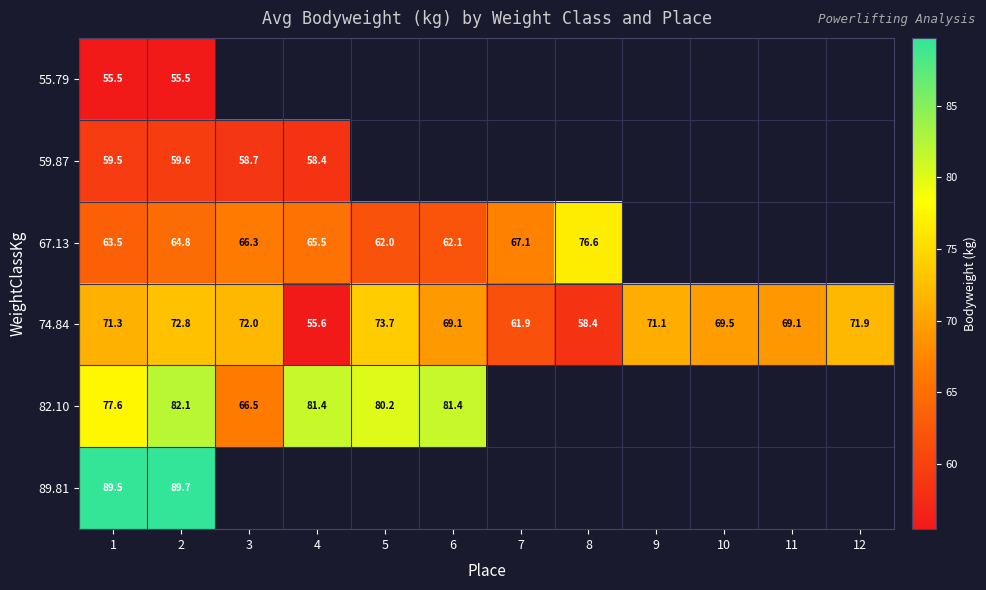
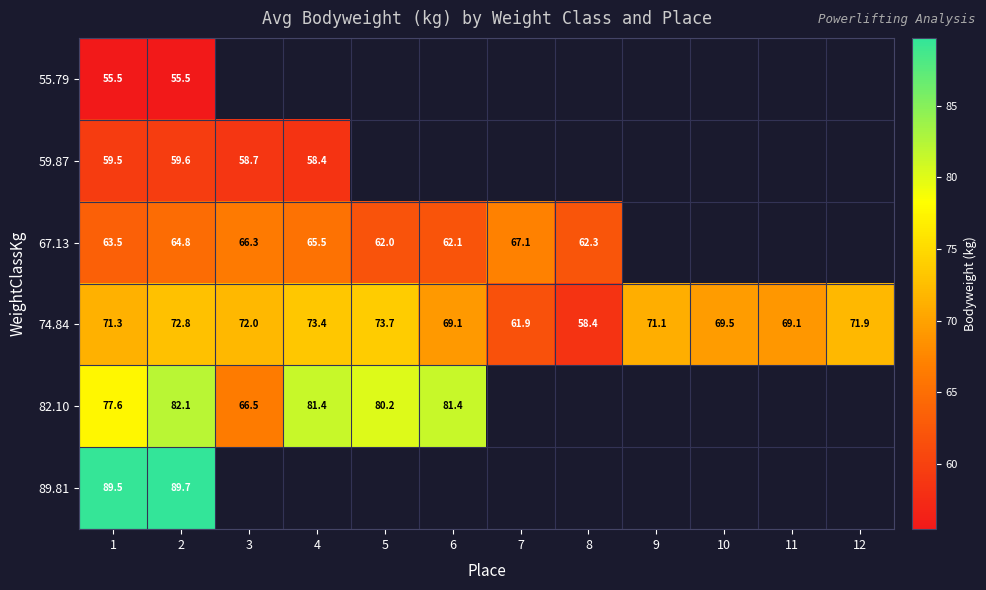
  {
    "55.79": {
      "1": 55.5,
      "2": 55.5
    },
    "59.87": {
      "1": 59.5,
      "2": 59.6,
      "3": 58.7,
      "4": 58.4
    },
    "67.13": {
      "1": 63.5,
      "2": 64.8,
      "3": 66.3,
      "4": 65.5,
      "5": 62.0,
      "6": 62.1,
      "7": 67.1,
-     "8": 76.6
+     "8": 62.3
    },
    "74.84": {
      "1": 71.3,
      "2": 72.8,
      "3": 72.0,
-     "4": 55.6,
+     "4": 73.4,
      "5": 73.7,
      "6": 69.1,
      "7": 61.9,
      "8": 58.4,
      "9": 71.1,
      "10": 69.5,
      "11": 69.1,
      "12": 71.9
    },
    "82.10": {
      "1": 77.6,
      "2": 82.1,
      "3": 66.5,
      "4": 81.4,
      "5": 80.2,
      "6": 81.4
    },
    "89.81": {
      "1": 89.5,
      "2": 89.7
    }
  }
